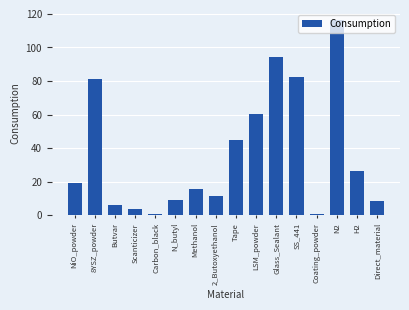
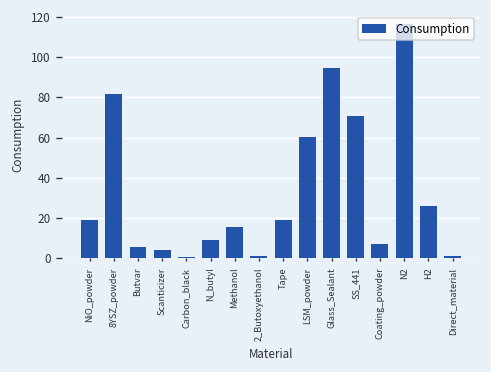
  {
    "NiO_powder": 19,
    "8YSZ_powder": 81,
    "Butvar": 6,
    "Scanticizer": 4,
    "N_butyl": 9,
    "Methanol": 16,
-   "2_Butoxyethanol": 11,
-   "Tape": 45,
+   "2_Butoxyethanol": 1,
+   "Tape": 19,
    "LSM_powder": 60,
    "Glass_Sealant": 94,
-   "SS_441": 82,
-   "Coating_powder": 1,
+   "SS_441": 71,
+   "Coating_powder": 7,
    "H2": 26,
-   "Direct_material": 8
+   "Direct_material": 1
  }
